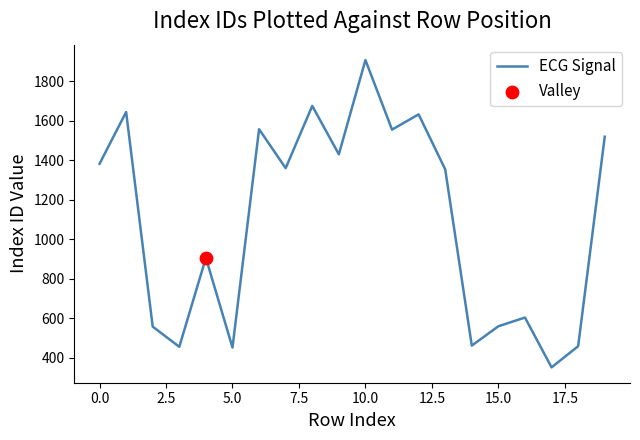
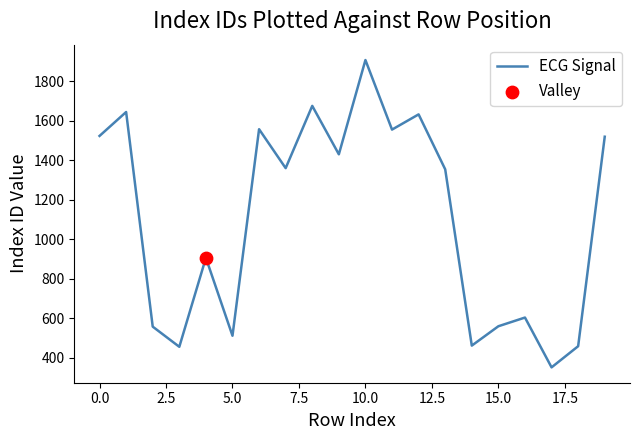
  {
    "ECG Signal": {
-     "0.0": 1380,
-     "5.0": 450,
+     "0.0": 1520,
+     "5.0": 510,
      "10.0": 1910,
      "15.0": 560
    }
  }
